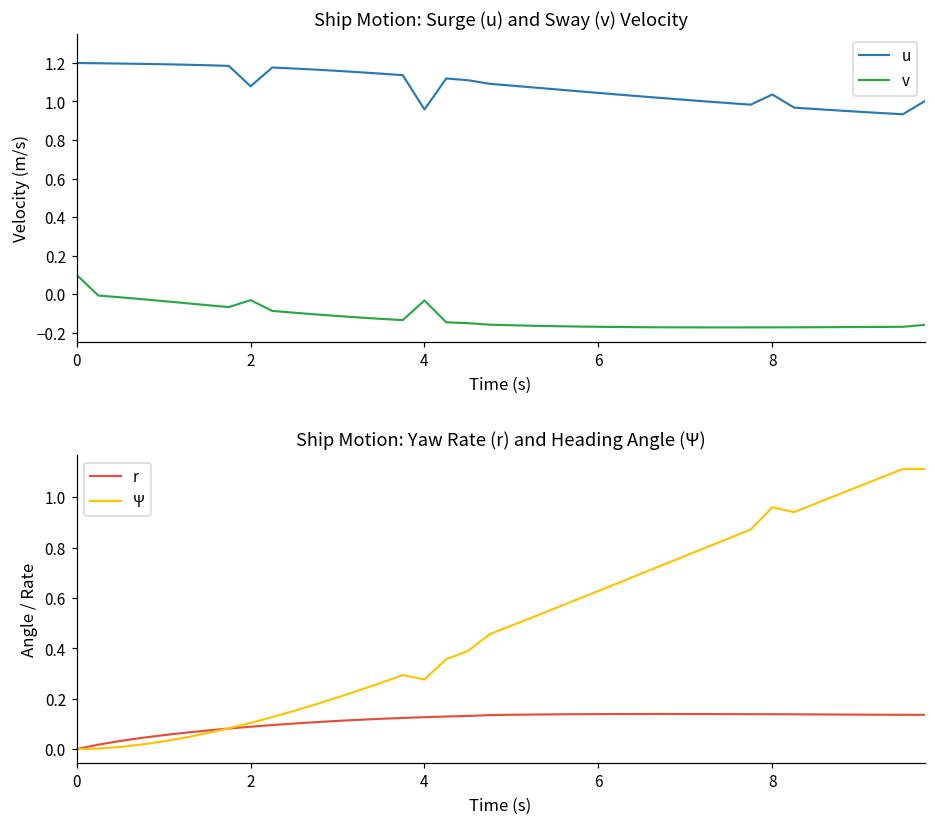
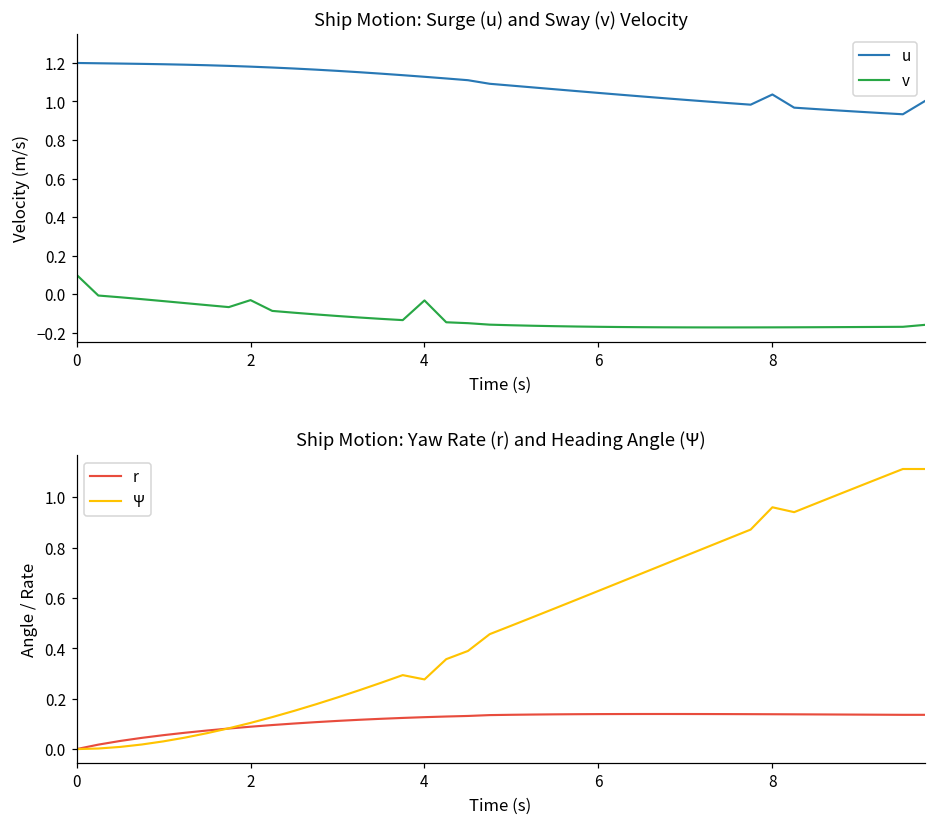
  {
    "Ship Motion: Surge (u) and Sway (v) Velocity": {
      "u": {
        "0": 1.20,
-       "2": 1.08,
-       "4": 0.96,
+       "2": 1.18,
+       "4": 1.13,
        "6": 1.04,
        "8": 1.04
      },
      "v": {
        "0": 0.10,
        "2": -0.03,
        "4": -0.03,
        "6": -0.17,
        "8": -0.17
      }
    },
    "Ship Motion: Yaw Rate (r) and Heading Angle (Ψ)": {
      "r": {
        "2": 0.09,
        "4": 0.13,
        "6": 0.14,
        "8": 0.14
      },
      "Ψ": {
        "2": 0.10,
        "4": 0.28,
        "6": 0.63,
        "8": 0.96
      }
    }
  }
